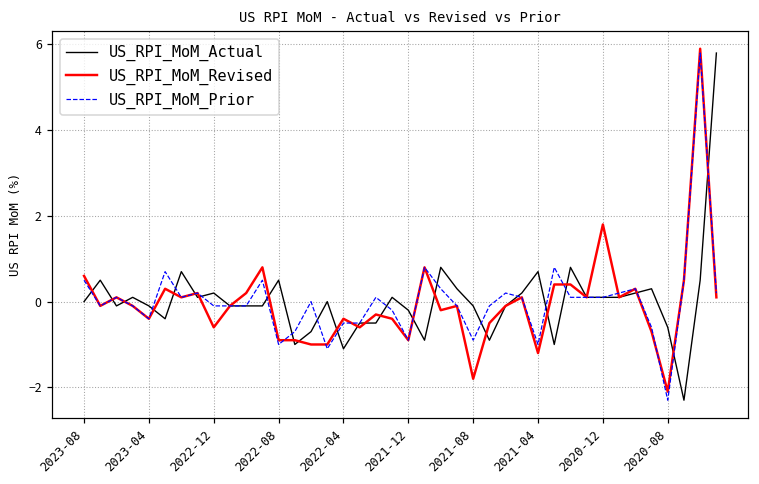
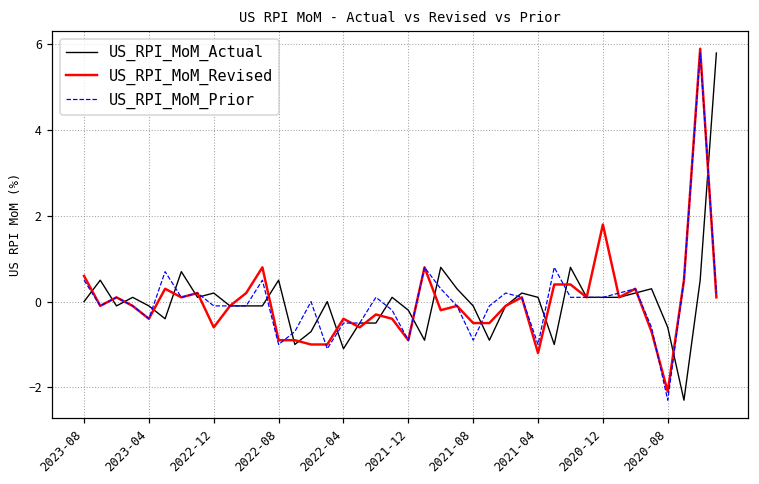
  {
    "US_RPI_MoM_Actual": {
      "2023-08": 0.0,
      "2023-04": -0.1,
      "2022-12": 0.2,
      "2022-08": 0.5,
      "2022-04": -1.1,
      "2021-12": -0.2,
      "2021-08": -0.1,
-     "2021-04": 0.7,
+     "2021-04": 0.1,
      "2020-08": -0.6
    },
    "US_RPI_MoM_Revised": {
      "2023-08": 0.6,
      "2022-12": -0.6,
      "2022-08": -0.9,
      "2022-04": -0.4,
-     "2021-08": -1.8,
+     "2021-08": -0.5,
      "2021-04": -1.2,
      "2020-12": 1.8,
      "2020-08": -2.1
    },
    "US_RPI_MoM_Prior": {
      "2023-08": 0.5,
      "2022-12": -0.1,
      "2022-08": -1.0,
      "2022-04": -0.5,
      "2021-08": -0.9,
      "2021-04": -1.0,
      "2020-08": -2.3
    }
  }
